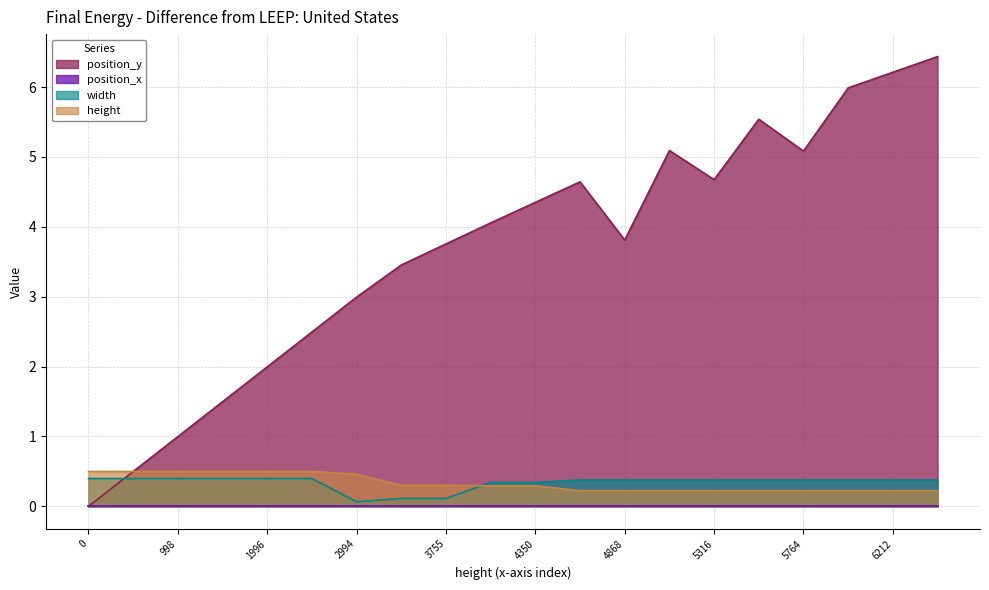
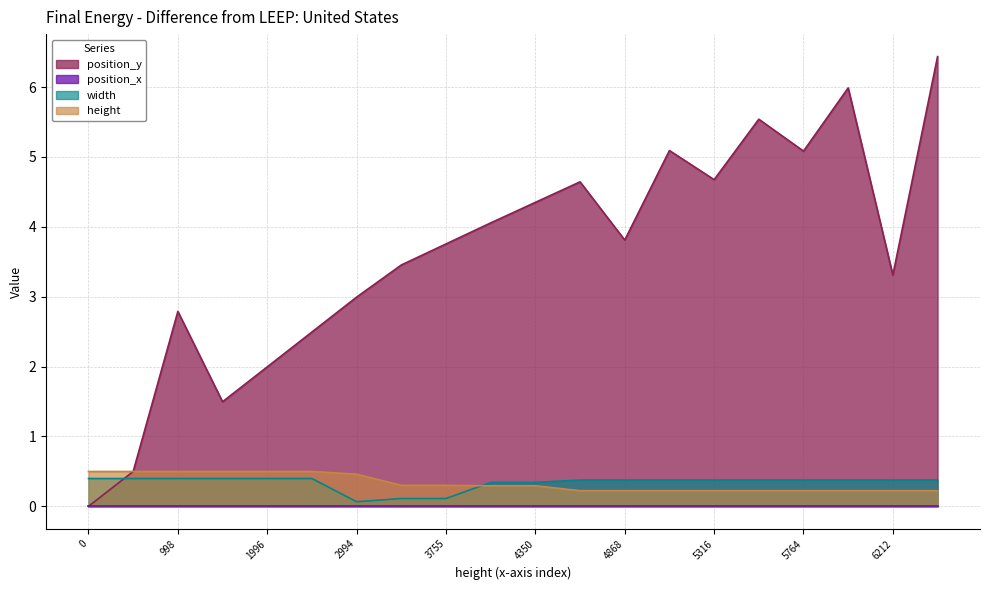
  {
    "position_y": {
-     "998": 1.0,
+     "998": 2.8,
      "1996": 2.0,
      "2994": 3.0,
      "3755": 3.8,
      "4350": 4.4,
      "4868": 3.8,
      "5316": 4.7,
      "5764": 5.1,
-     "6212": 6.2
+     "6212": 3.3
    },
    "position_x": {
      "998": 0.0,
      "1996": 0.0,
      "2994": 0.0,
      "3755": 0.0,
      "4350": 0.0,
      "4868": 0.0,
      "5316": 0.0,
      "5764": 0.0,
      "6212": 0.0
    },
    "width": {
      "0": 0.4,
      "998": 0.4,
      "1996": 0.4,
      "2994": 0.1,
      "3755": 0.1,
      "4350": 0.3,
      "4868": 0.4,
      "5316": 0.4,
      "5764": 0.4,
      "6212": 0.4
    },
    "height": {
      "0": 0.5,
      "998": 0.5,
      "1996": 0.5,
      "2994": 0.5,
      "3755": 0.3,
      "4350": 0.3,
      "4868": 0.2,
      "5316": 0.2,
      "5764": 0.2,
      "6212": 0.2
    }
  }
